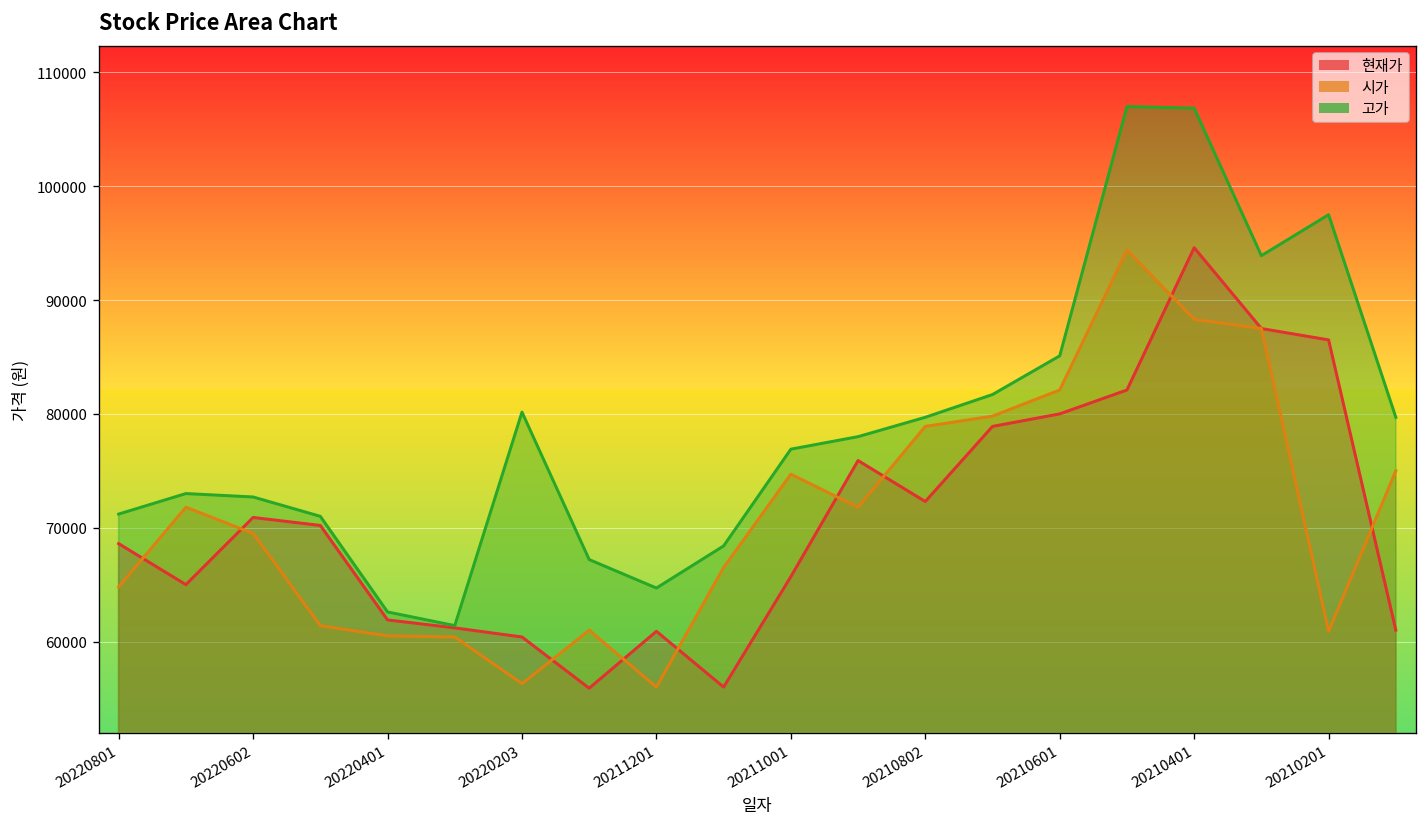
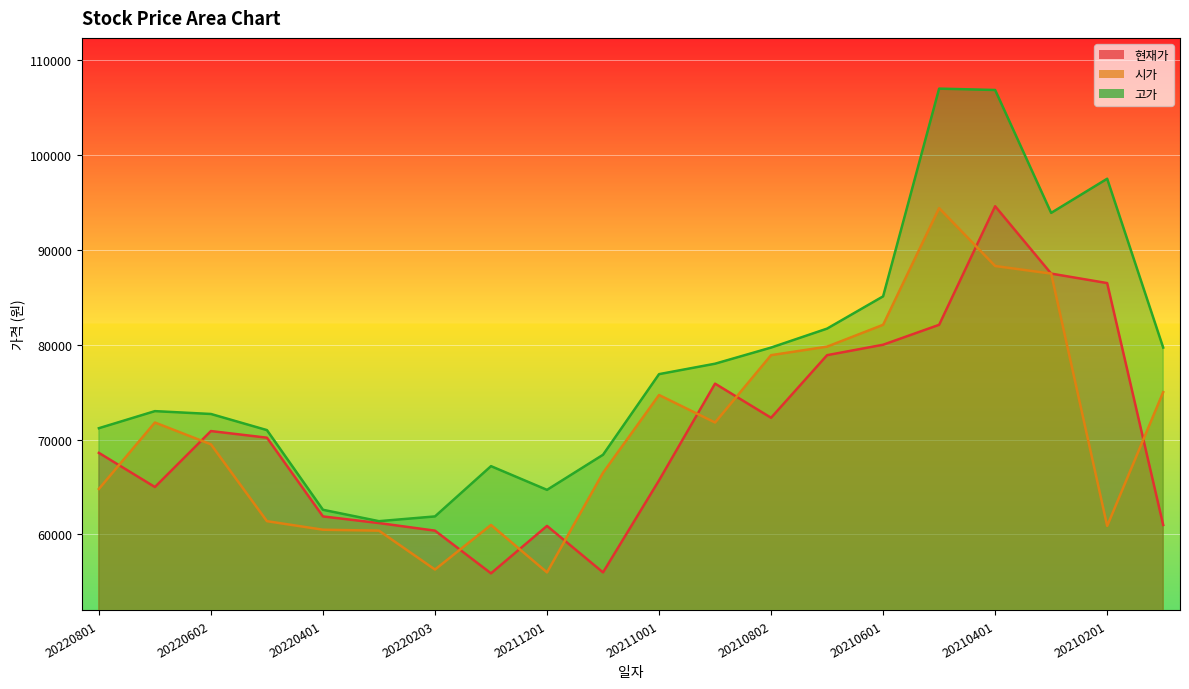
  {
    "고가": {
      "20220801": 71000,
      "20220602": 73000,
      "20220401": 63000,
-     "20220203": 80000,
+     "20220203": 62000,
      "20211201": 65000,
      "20211001": 77000,
      "20210802": 80000,
      "20210601": 85000,
      "20210401": 107000,
      "20210201": 98000
    }
  }
